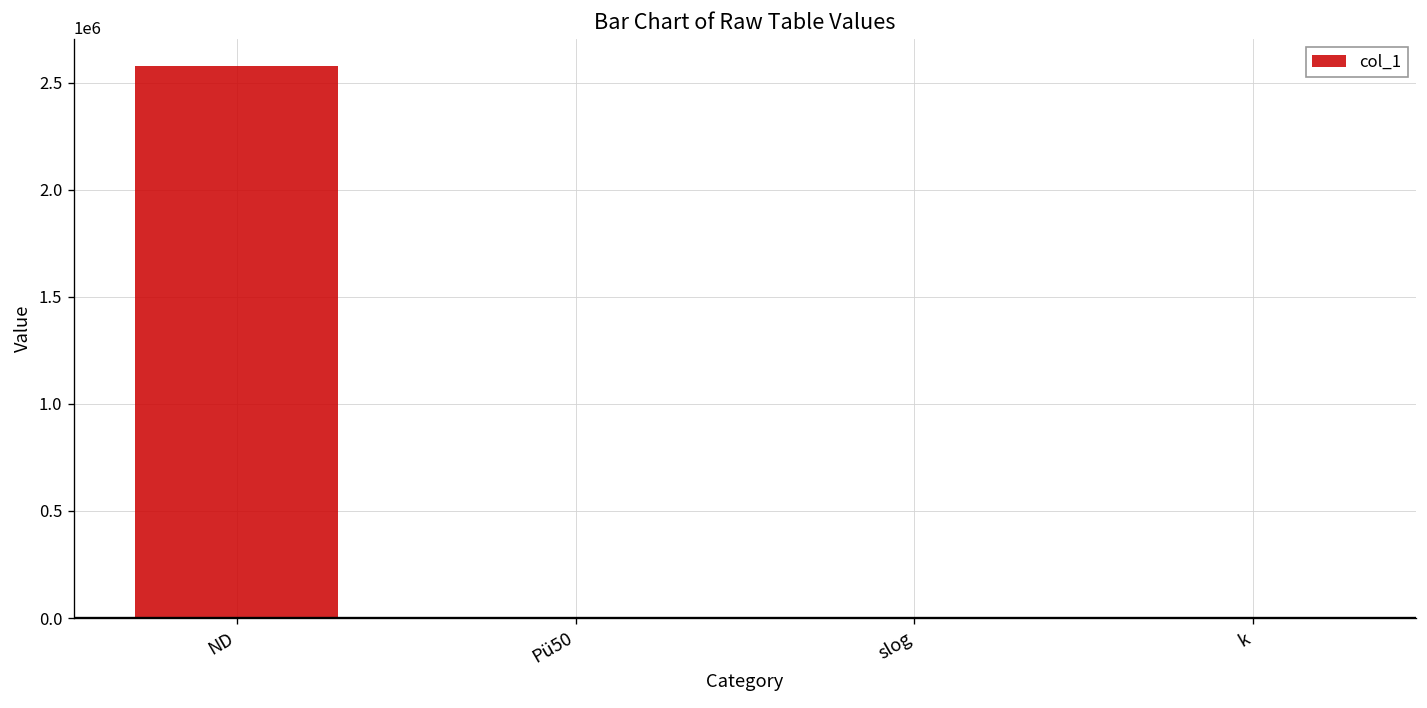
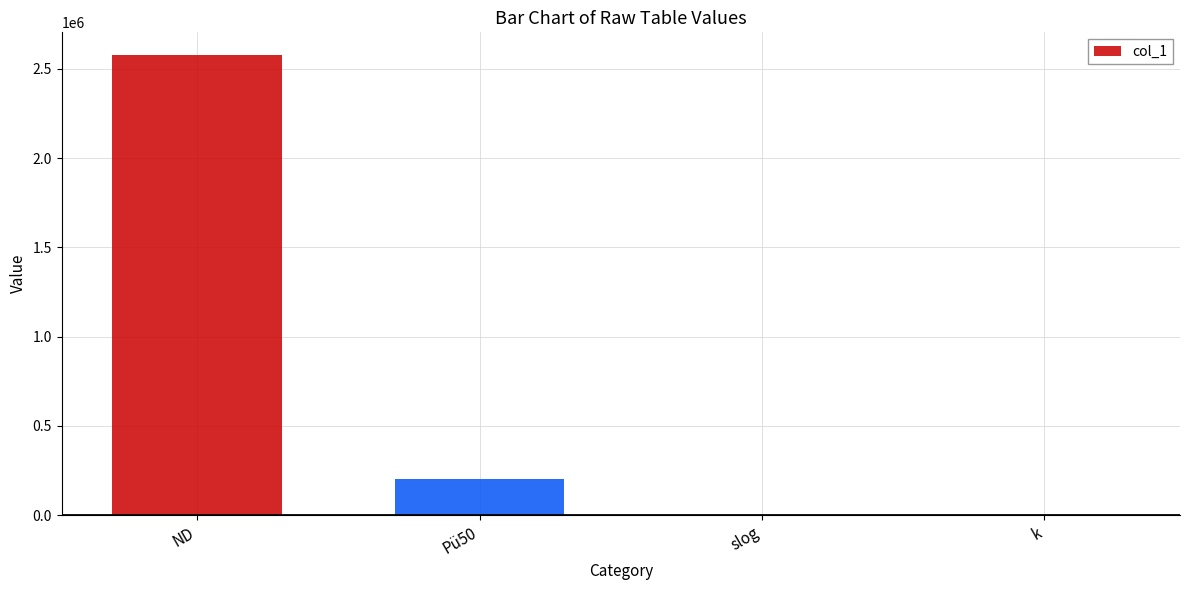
  {
    "ND": 2580000,
-   "Pü50": 0
+   "Pü50": 200000
  }
